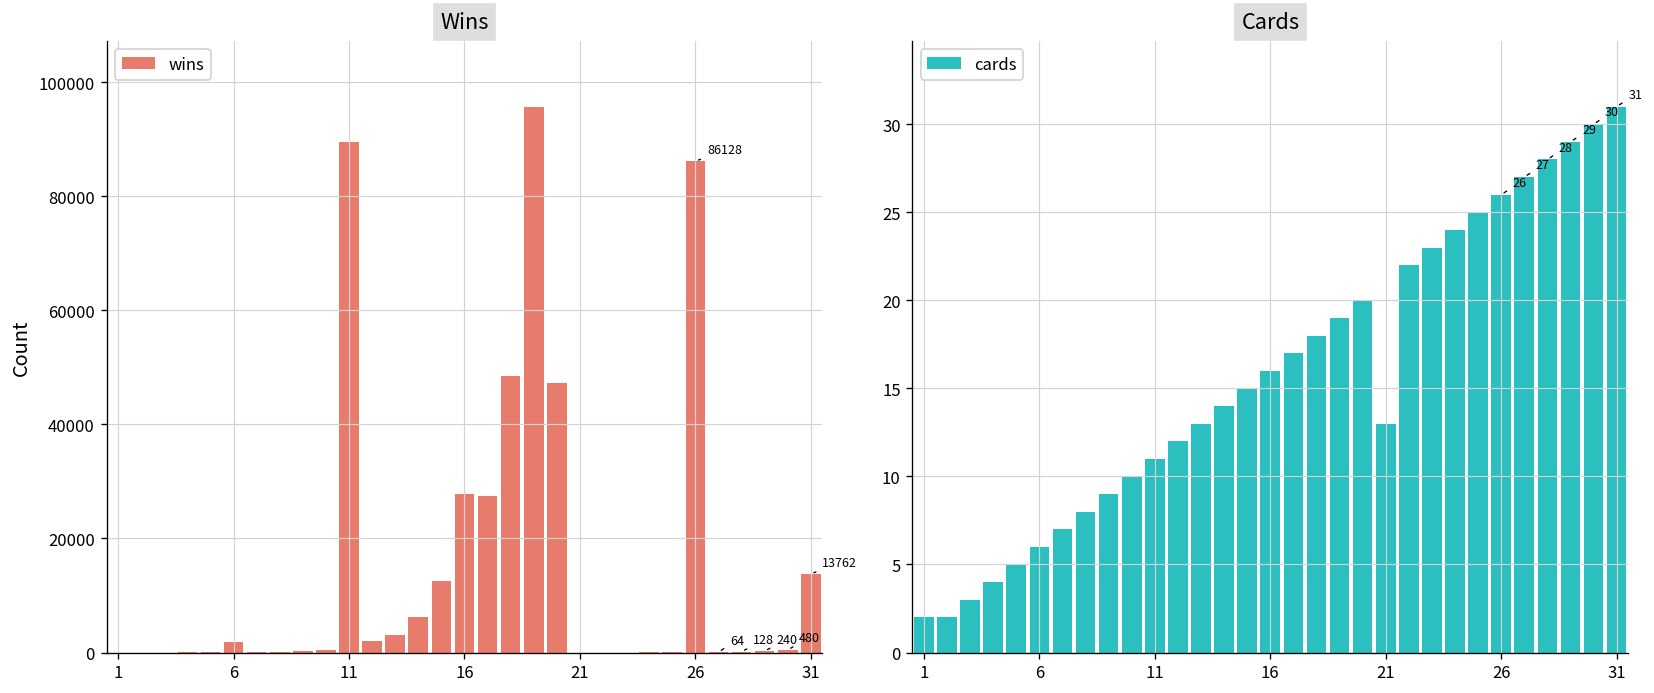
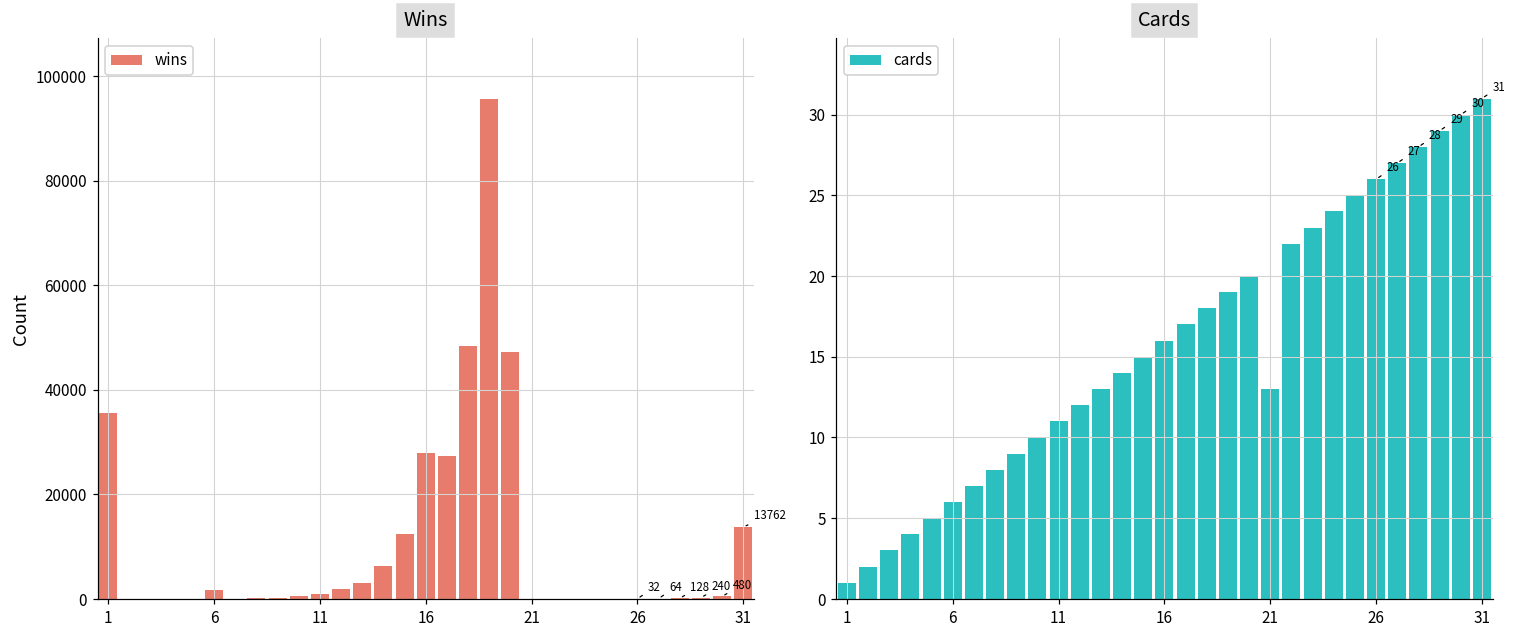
  {
    "Wins": {
-     "1": 0,
-     "11": 89000,
-     "26": 86128,
+     "1": 36000,
+     "11": 1000,
+     "26": 32,
      "31": 13762
    },
    "Cards": {
-     "1": 2,
+     "1": 1,
      "6": 6,
      "11": 11,
      "16": 16,
      "21": 13
    }
  }
